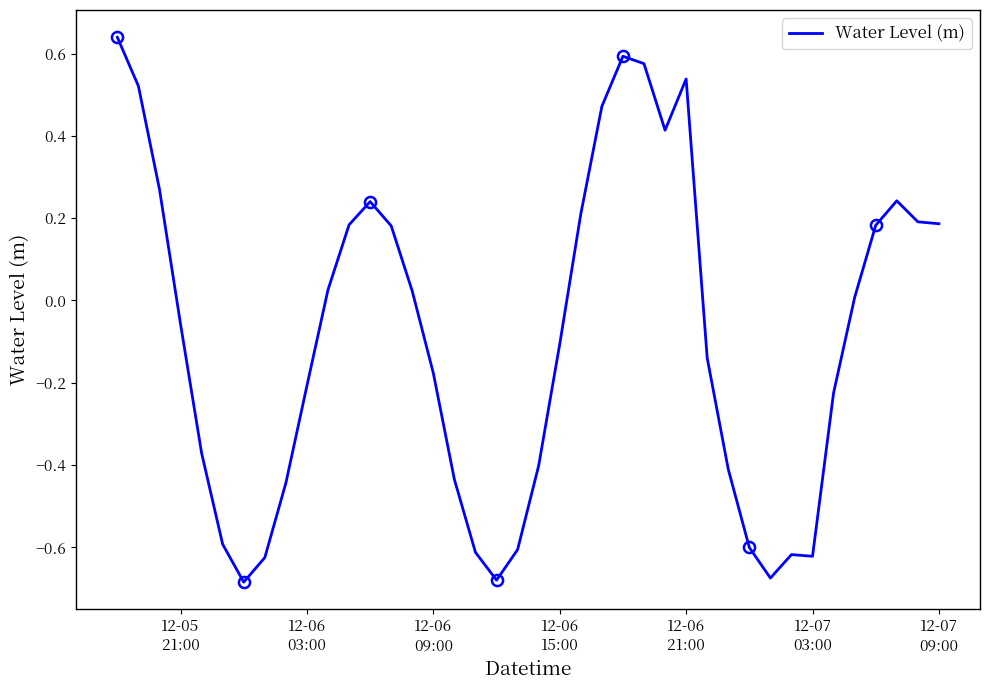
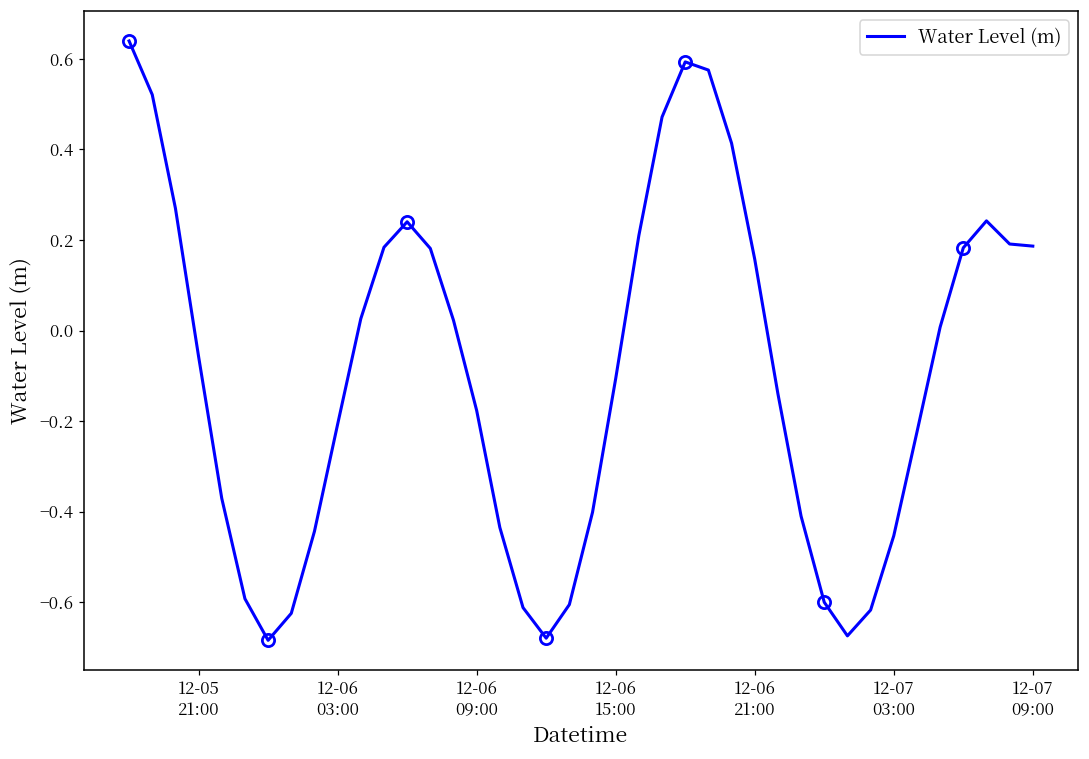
  {
    "Water Level (m)": {
      "12-05 21:00": -0.06,
      "12-06 03:00": -0.21,
      "12-06 09:00": -0.18,
      "12-06 15:00": -0.11,
-     "12-06 21:00": 0.54,
-     "12-07 03:00": -0.62,
+     "12-06 21:00": 0.16,
+     "12-07 03:00": -0.45,
      "12-07 09:00": 0.19
    }
  }
